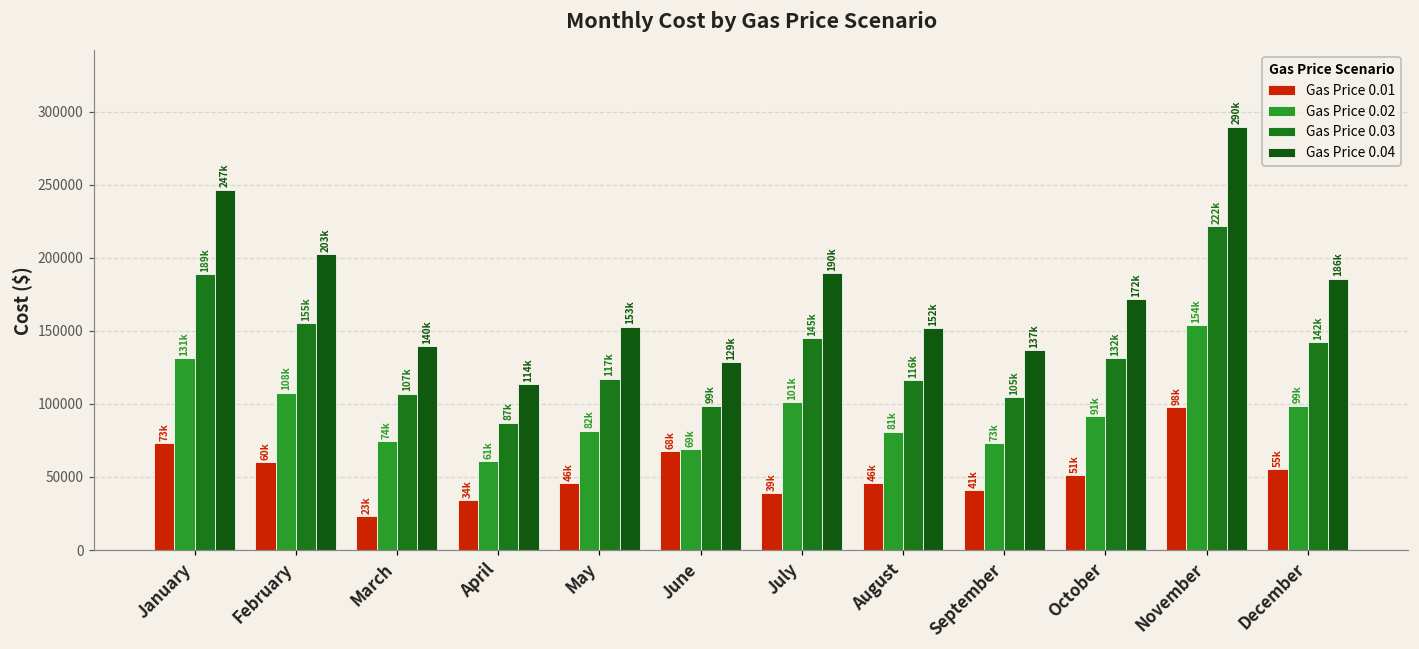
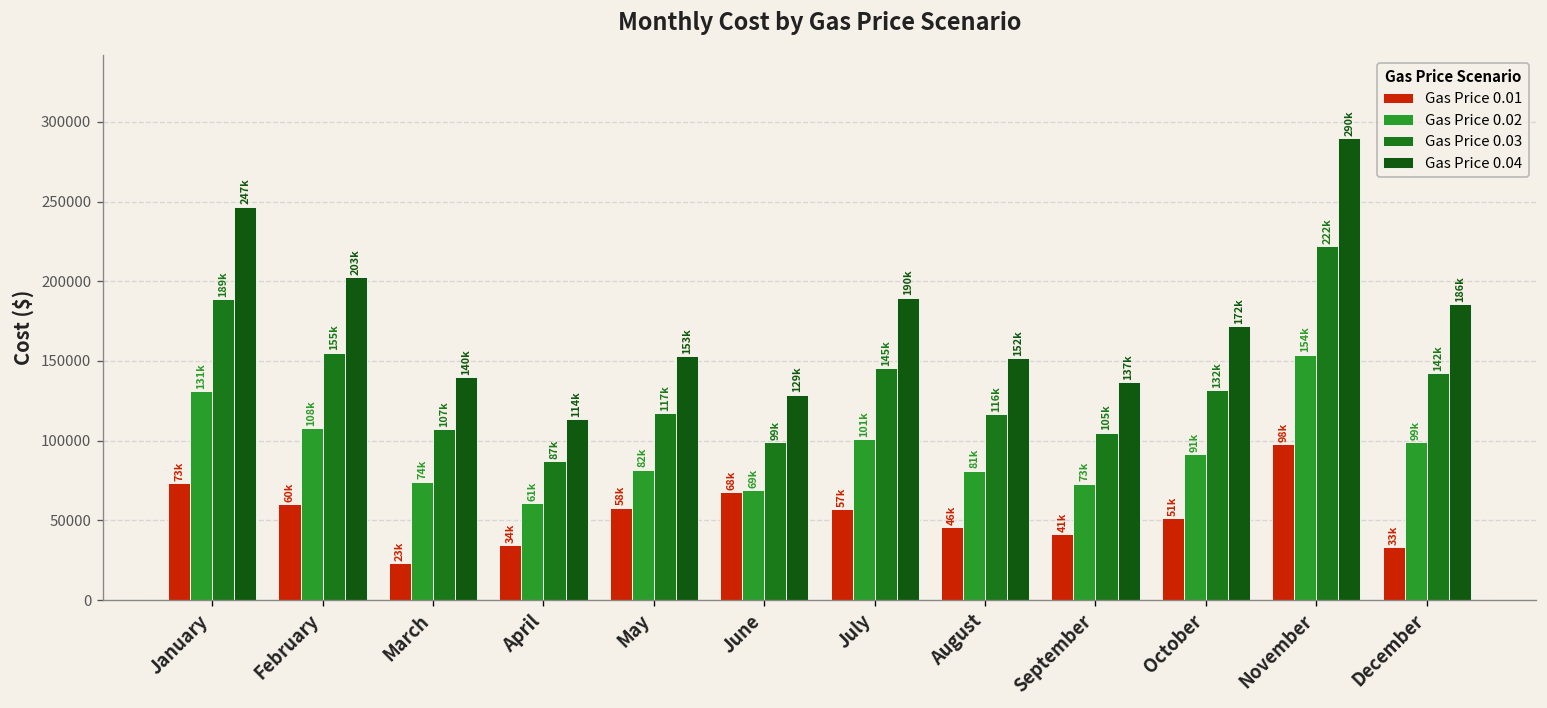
  {
    "Gas Price 0.01": {
      "January": "73k",
      "February": "60k",
      "March": "23k",
      "April": "34k",
-     "May": "46k",
+     "May": "58k",
      "June": "68k",
-     "July": "39k",
+     "July": "57k",
      "August": "46k",
      "September": "41k",
      "October": "51k",
      "November": "98k",
-     "December": "55k"
+     "December": "33k"
    }
  }
